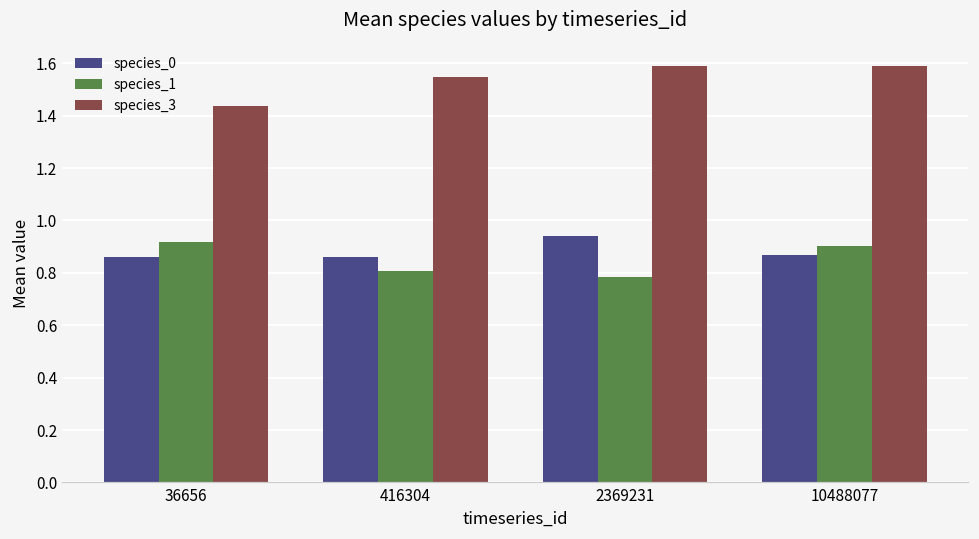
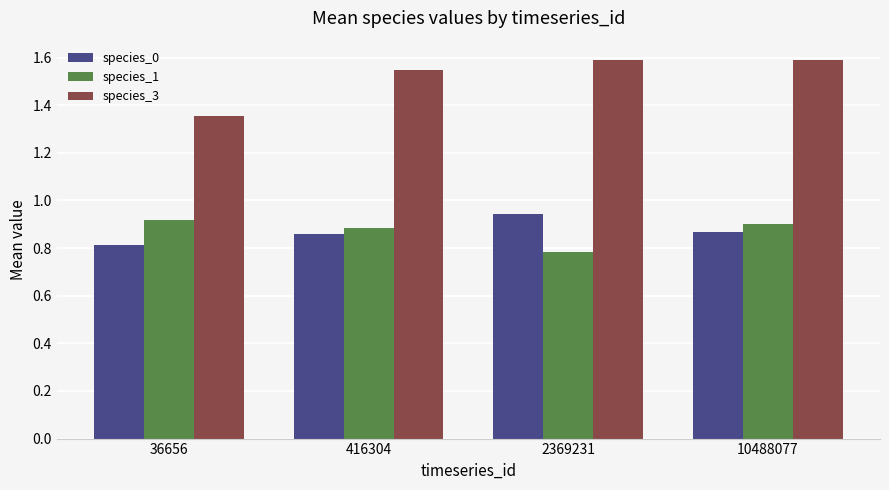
  {
    "species_0": {
-     "36656": 0.86,
+     "36656": 0.81,
      "416304": 0.86,
      "2369231": 0.94,
      "10488077": 0.87
    },
    "species_1": {
      "36656": 0.92,
-     "416304": 0.81,
+     "416304": 0.88,
      "2369231": 0.78,
      "10488077": 0.90
    },
    "species_3": {
-     "36656": 1.44,
+     "36656": 1.35,
      "416304": 1.55,
      "2369231": 1.59,
      "10488077": 1.59
    }
  }
